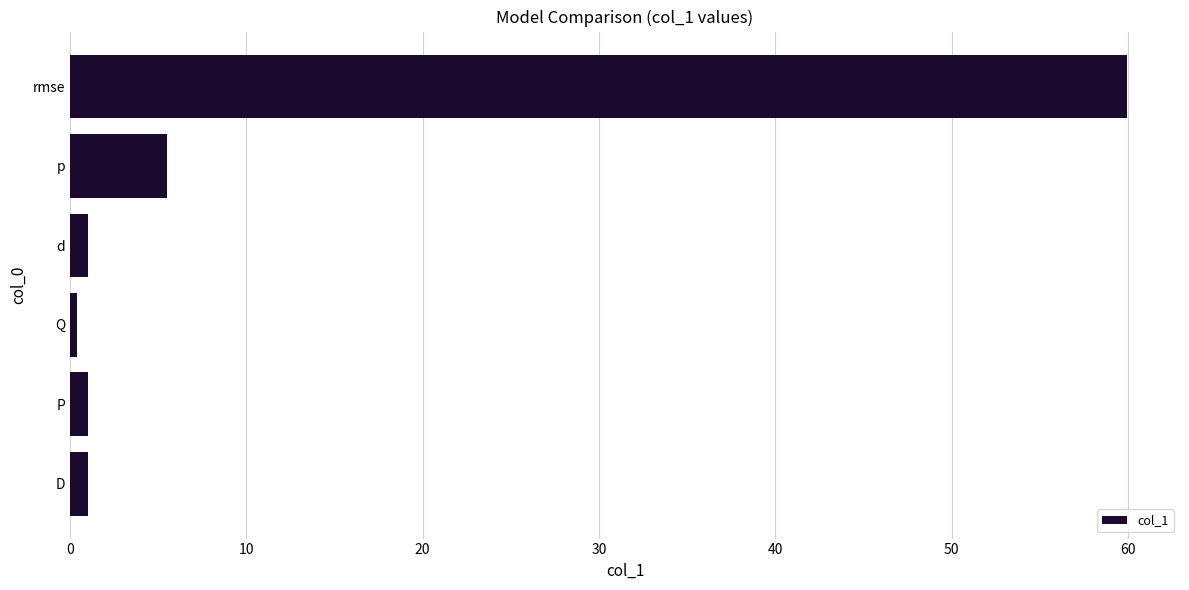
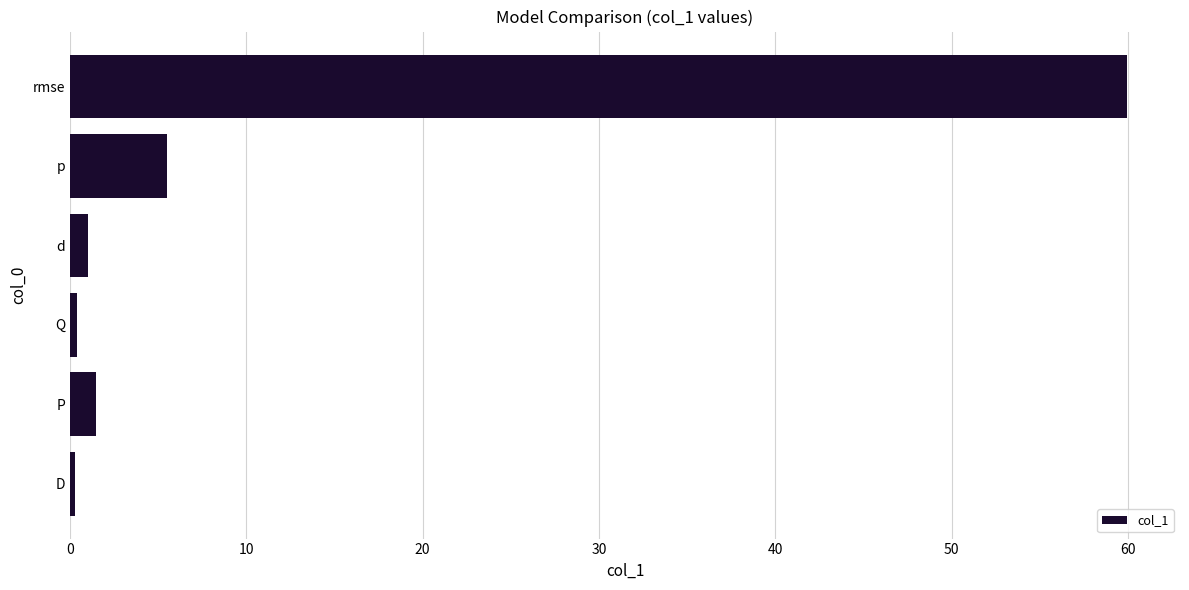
  {
    "rmse": 60.0,
    "p": 5.5,
    "d": 1.0,
    "Q": 0.4,
-   "P": 1.0,
-   "D": 1.0
+   "P": 1.5,
+   "D": 0.3
  }
